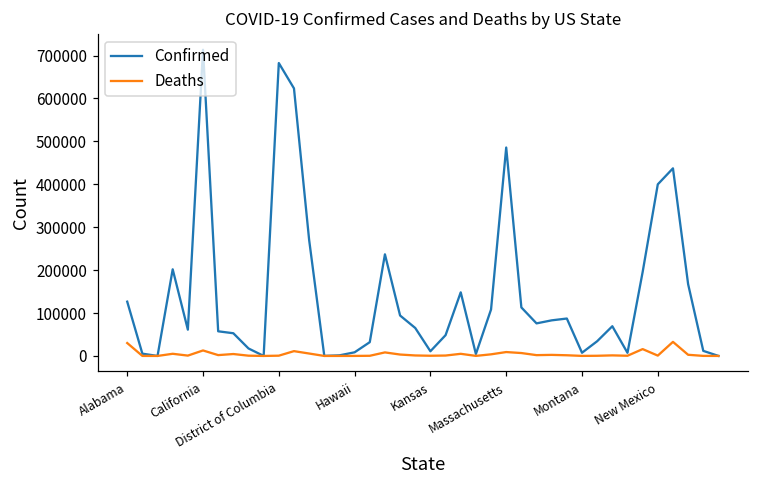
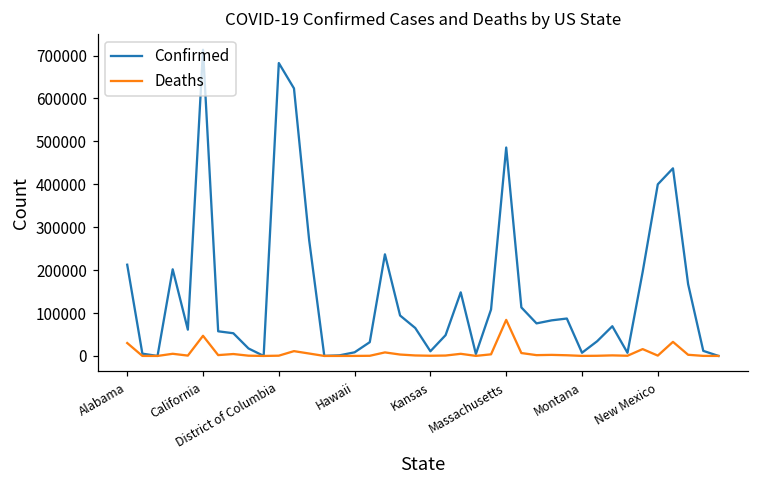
  {
    "Confirmed": {
-     "Alabama": 130000,
+     "Alabama": 210000,
      "District of Columbia": 680000,
      "Hawaii": 10000,
      "Kansas": 10000,
      "Massachusetts": 490000,
      "Montana": 10000,
      "New Mexico": 400000
    },
    "Deaths": {
      "Alabama": 30000,
-     "California": 10000,
+     "California": 50000,
      "District of Columbia": 0,
      "Hawaii": 0,
      "Kansas": 0,
-     "Massachusetts": 10000,
+     "Massachusetts": 80000,
      "Montana": 0,
      "New Mexico": 0
    }
  }
